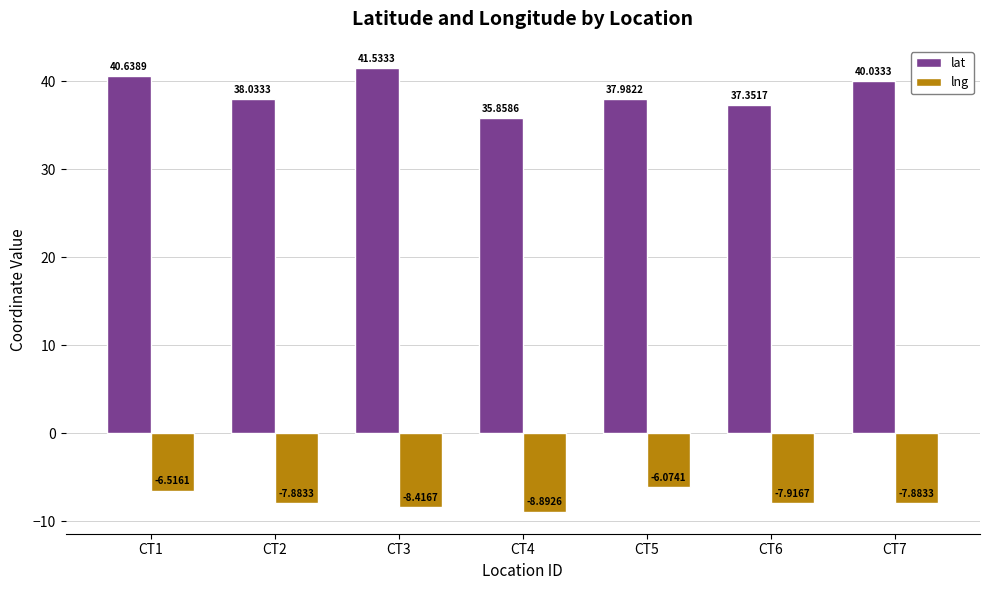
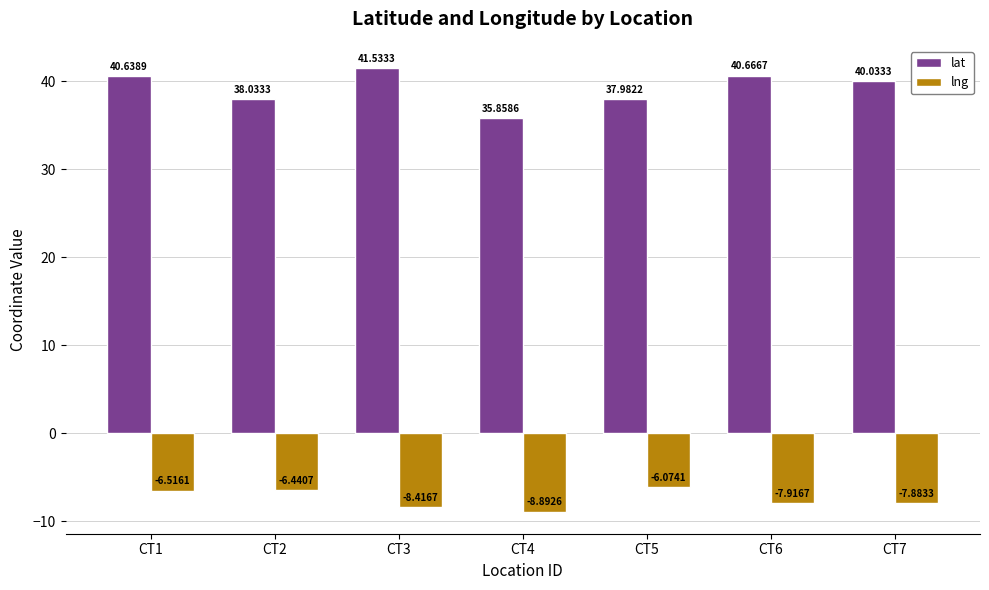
  {
    "lat": {
      "CT1": 40.6389,
      "CT2": 38.0333,
      "CT3": 41.5333,
      "CT4": 35.8586,
      "CT5": 37.9822,
-     "CT6": 37.3517,
+     "CT6": 40.6667,
      "CT7": 40.0333
    },
    "lng": {
      "CT1": -6.5161,
-     "CT2": -7.8833,
+     "CT2": -6.4407,
      "CT3": -8.4167,
      "CT4": -8.8926,
      "CT5": -6.0741,
      "CT6": -7.9167,
      "CT7": -7.8833
    }
  }
